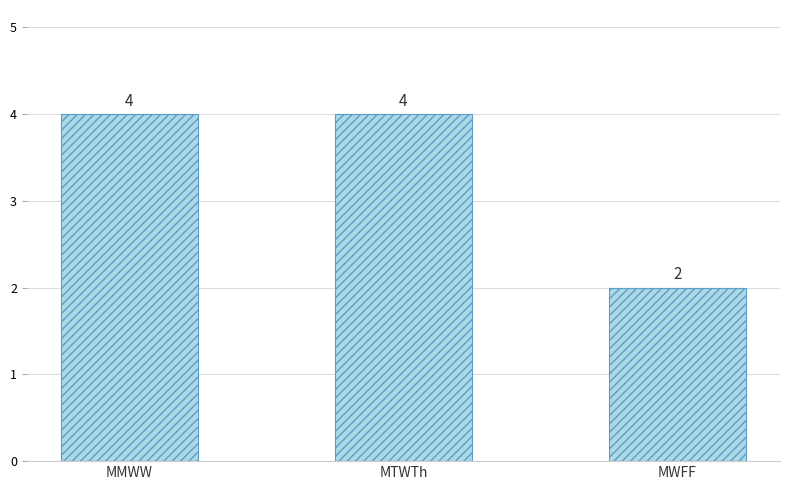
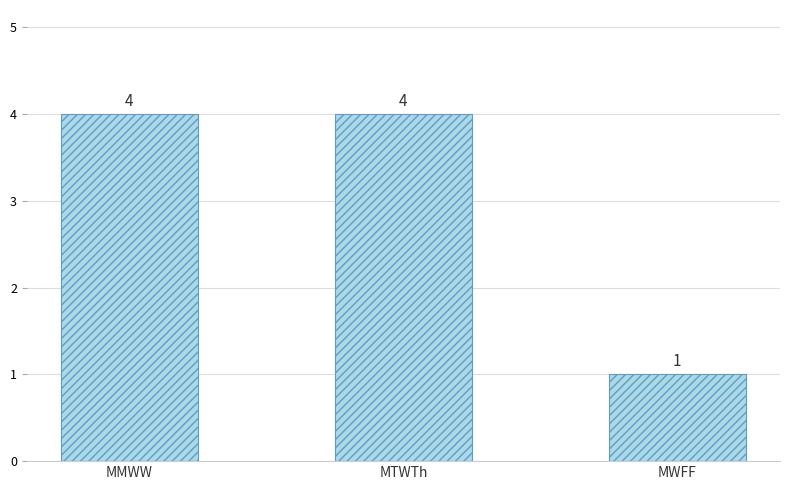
  {
    "MMWW": 4,
    "MTWTh": 4,
-   "MWFF": 2
+   "MWFF": 1
  }
